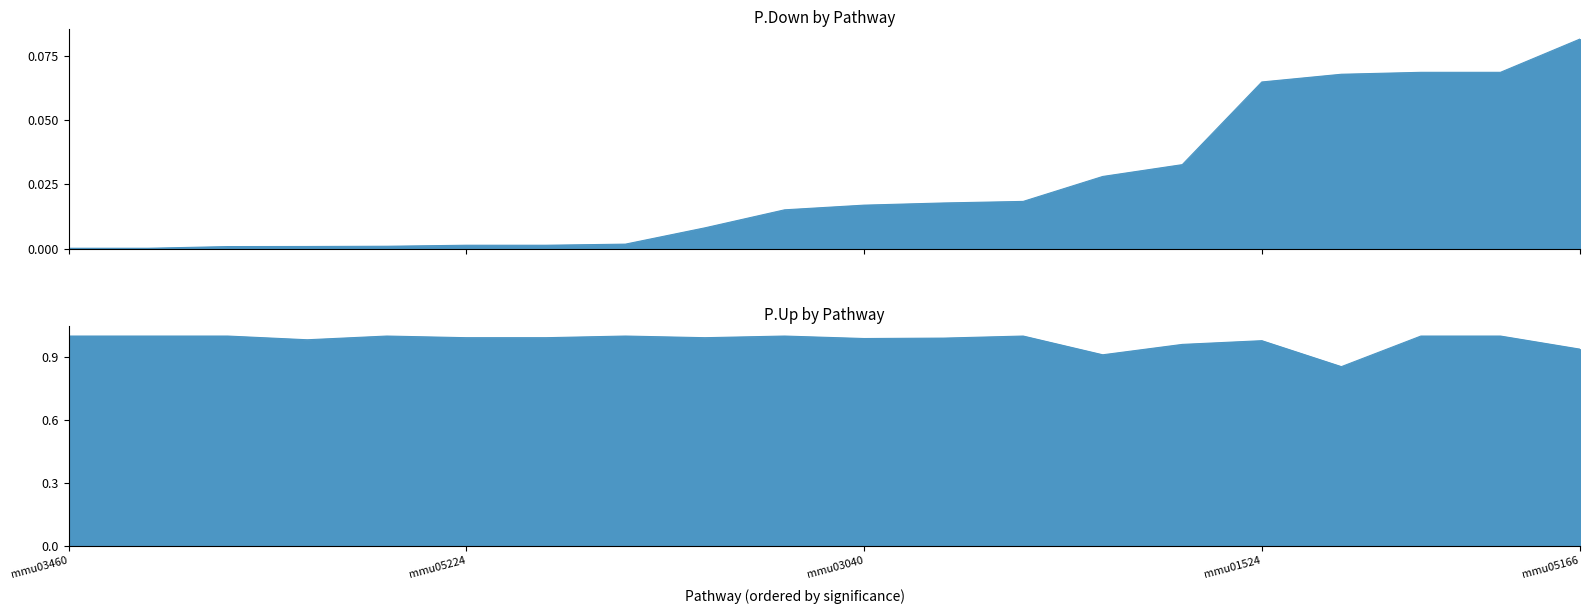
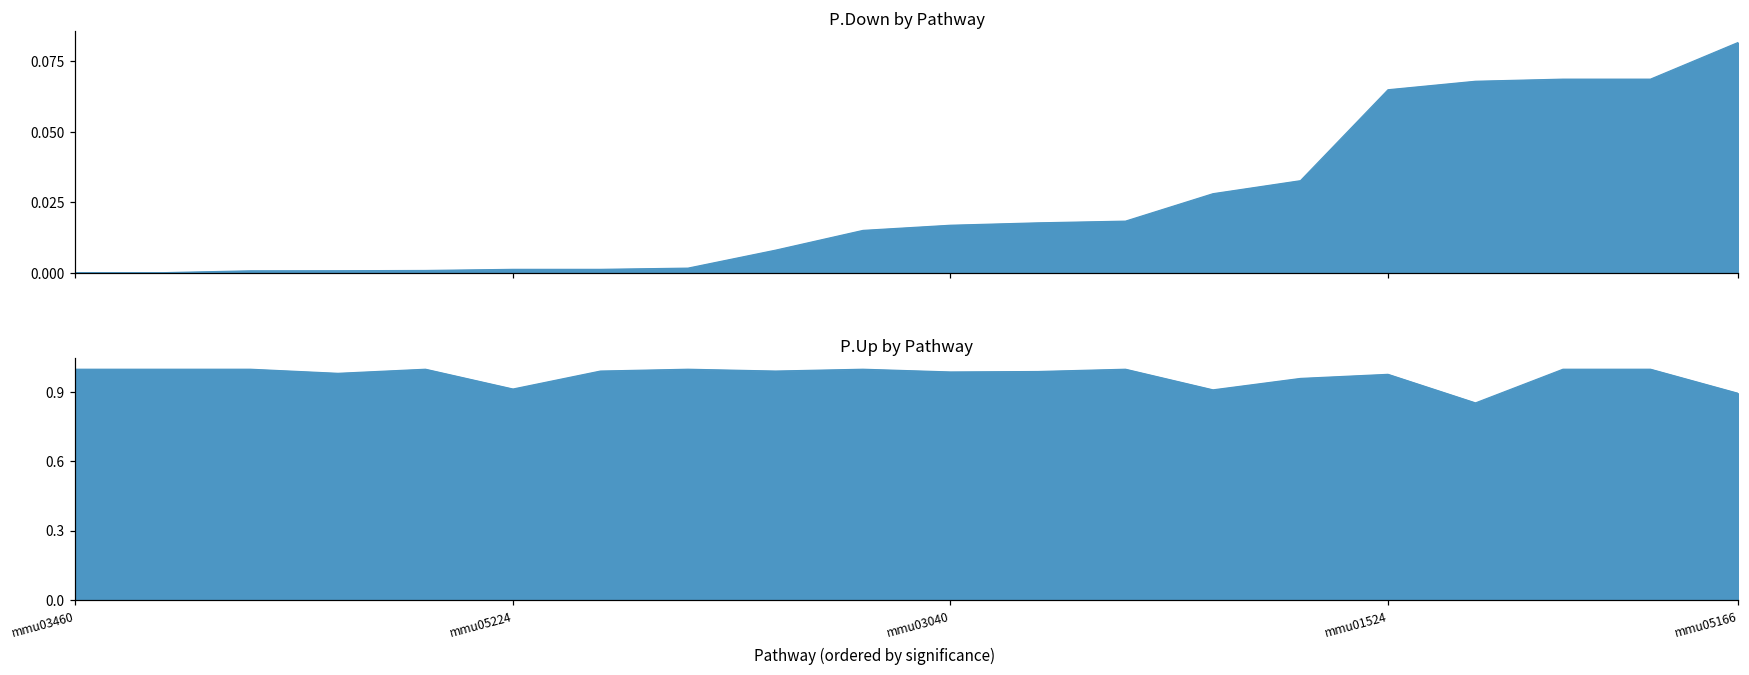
  {
    "P.Up by Pathway": {
      "mmu03460": 1.00,
-     "mmu05224": 0.99,
+     "mmu05224": 0.91,
      "mmu03040": 0.99,
      "mmu01524": 0.98,
-     "mmu05166": 0.94
+     "mmu05166": 0.90
    }
  }
